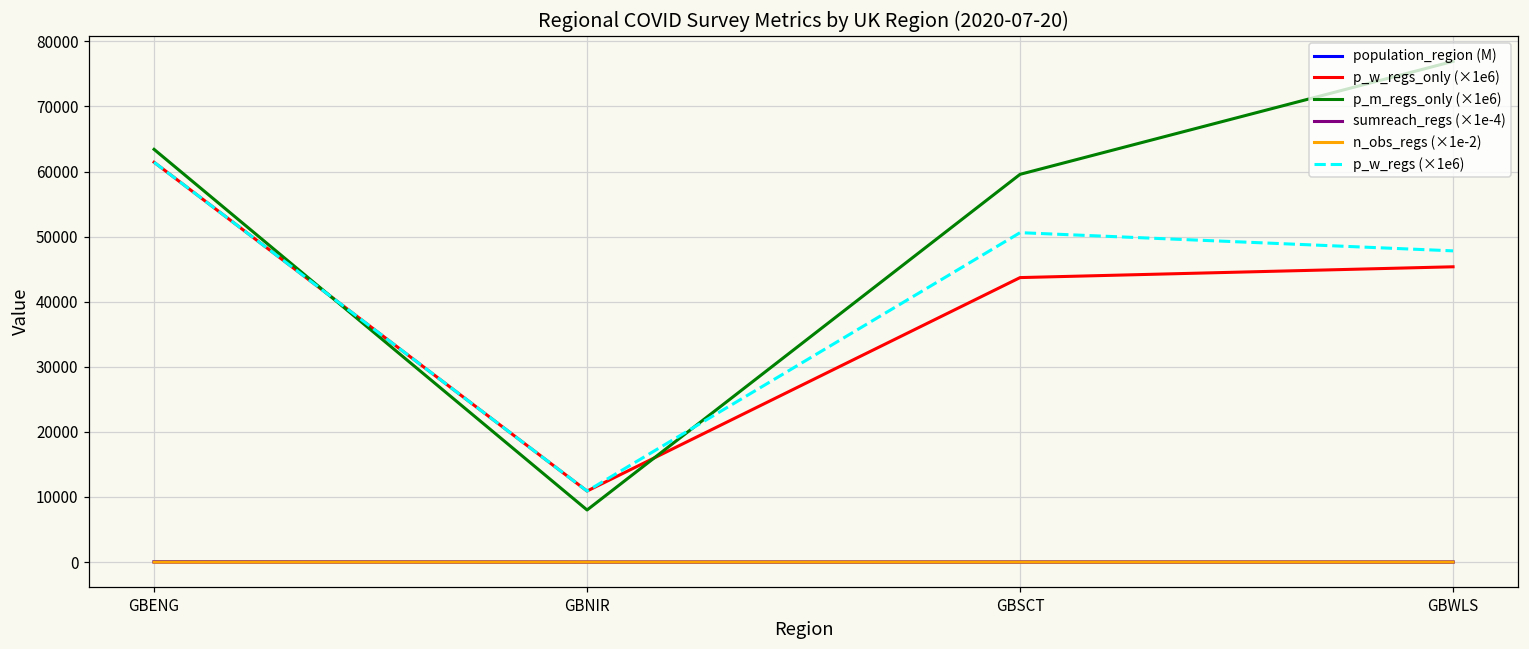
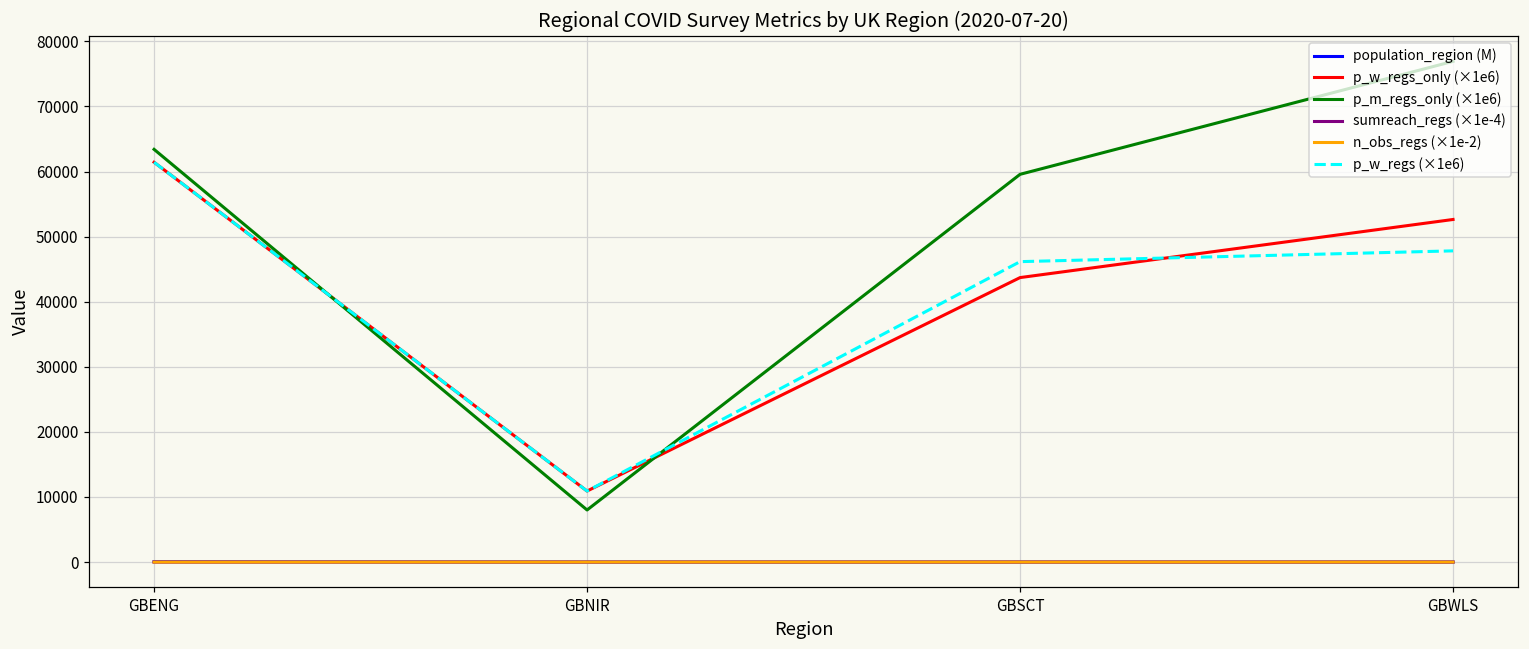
  {
    "n_obs_regs (×1e-2)": {
      "GBENG": 0,
      "GBNIR": 0,
      "GBSCT": 0,
      "GBWLS": 0
    },
    "p_w_regs_only (×1e6)": {
      "GBSCT": 44000,
-     "GBWLS": 45000
+     "GBWLS": 53000
    },
    "p_m_regs_only (×1e6)": {
      "GBENG": 63000,
      "GBNIR": 8000,
      "GBSCT": 60000
    },
    "p_w_regs (×1e6)": {
-     "GBSCT": 51000,
+     "GBSCT": 46000,
      "GBWLS": 48000
    }
  }
